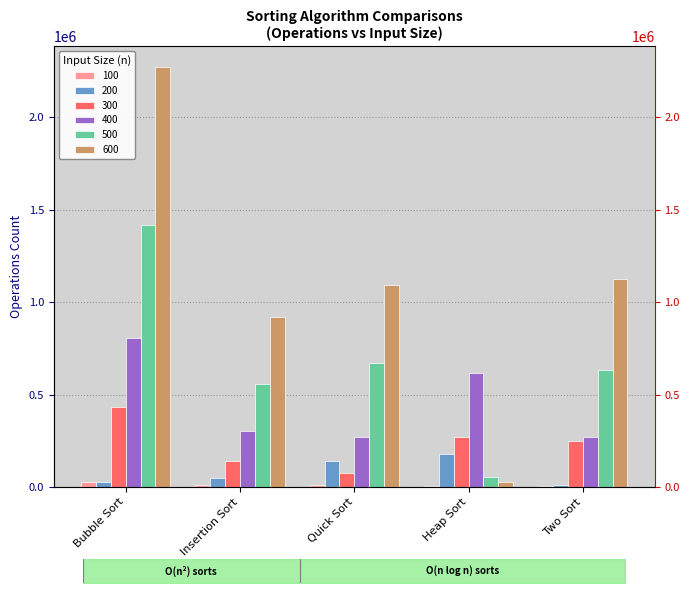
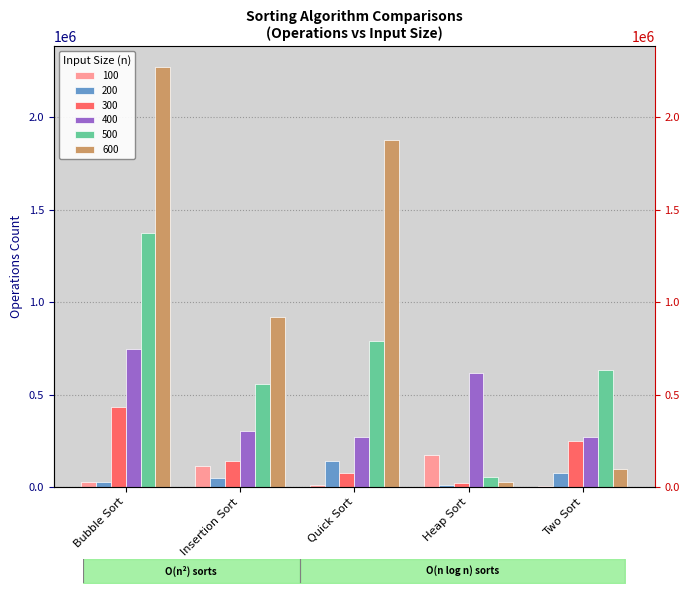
  {
    "Sorting Algorithm Comparisons (Operations vs Input Size)": {
      "100": {
        "Bubble Sort": 20000,
-       "Insertion Sort": 10000,
-       "Heap Sort": 0
+       "Insertion Sort": 110000,
+       "Heap Sort": 170000
      },
      "200": {
        "Bubble Sort": 30000,
        "Insertion Sort": 50000,
        "Quick Sort": 140000,
-       "Heap Sort": 180000,
-       "Two Sort": 10000
+       "Heap Sort": 10000,
+       "Two Sort": 70000
      },
      "300": {
        "Bubble Sort": 430000,
        "Insertion Sort": 140000,
        "Quick Sort": 80000,
-       "Heap Sort": 270000,
+       "Heap Sort": 20000,
        "Two Sort": 250000
      },
      "400": {
-       "Bubble Sort": 810000,
+       "Bubble Sort": 750000,
        "Insertion Sort": 300000,
        "Quick Sort": 270000,
        "Heap Sort": 620000,
        "Two Sort": 270000
      },
      "500": {
-       "Bubble Sort": 1420000,
+       "Bubble Sort": 1370000,
        "Insertion Sort": 550000,
-       "Quick Sort": 670000,
+       "Quick Sort": 790000,
        "Heap Sort": 50000,
        "Two Sort": 630000
      },
      "600": {
        "Bubble Sort": 2270000,
        "Insertion Sort": 920000,
-       "Quick Sort": 1090000,
+       "Quick Sort": 1880000,
        "Heap Sort": 30000,
-       "Two Sort": 1120000
+       "Two Sort": 100000
      }
    }
  }
